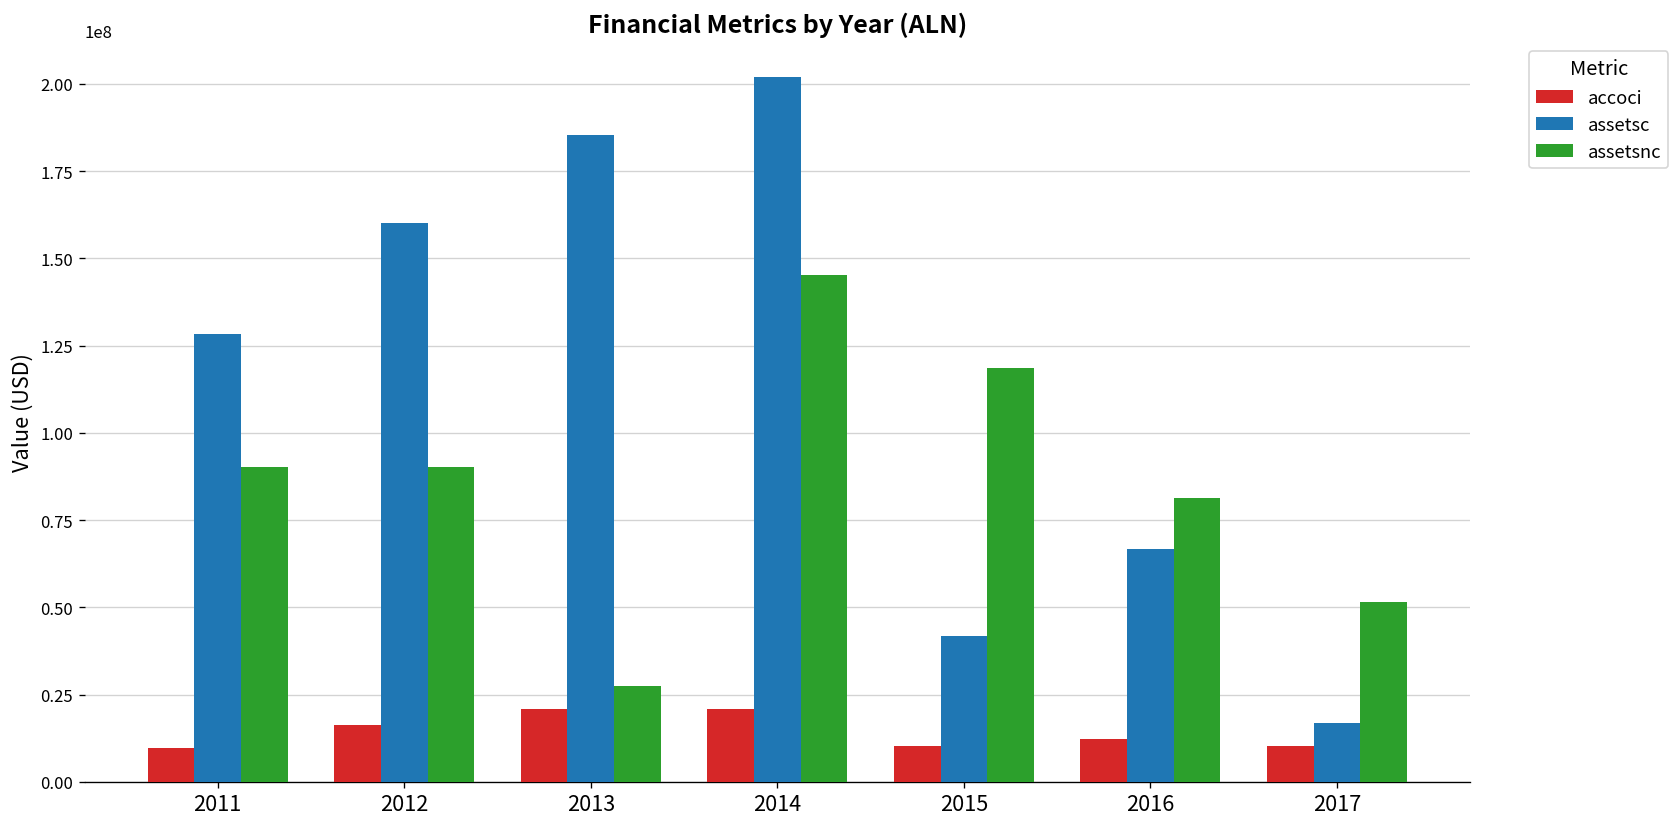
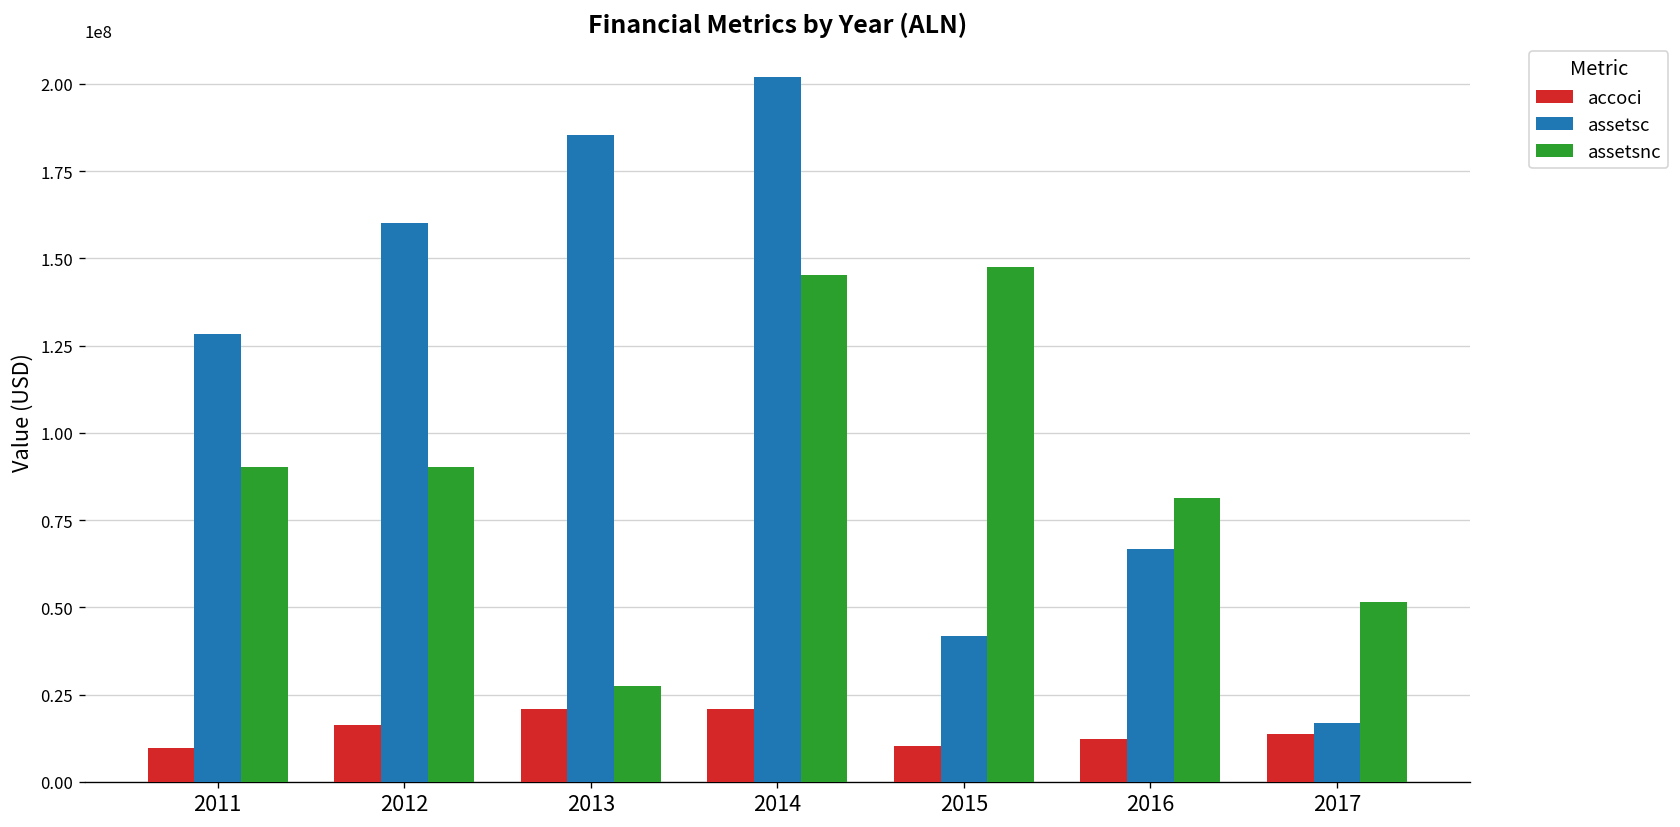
  {
    "accoci": {
      "2011": 10000000,
      "2012": 16000000,
      "2013": 21000000,
      "2014": 21000000,
      "2015": 10000000,
      "2016": 12000000,
-     "2017": 10000000
+     "2017": 14000000
    },
    "assetsc": {
      "2011": 128000000,
      "2012": 160000000,
      "2013": 185000000,
      "2014": 202000000,
      "2015": 42000000,
      "2016": 67000000,
      "2017": 17000000
    },
    "assetsnc": {
      "2011": 90000000,
      "2012": 90000000,
      "2013": 27000000,
      "2014": 145000000,
-     "2015": 118000000,
+     "2015": 147000000,
      "2016": 81000000,
      "2017": 52000000
    }
  }
